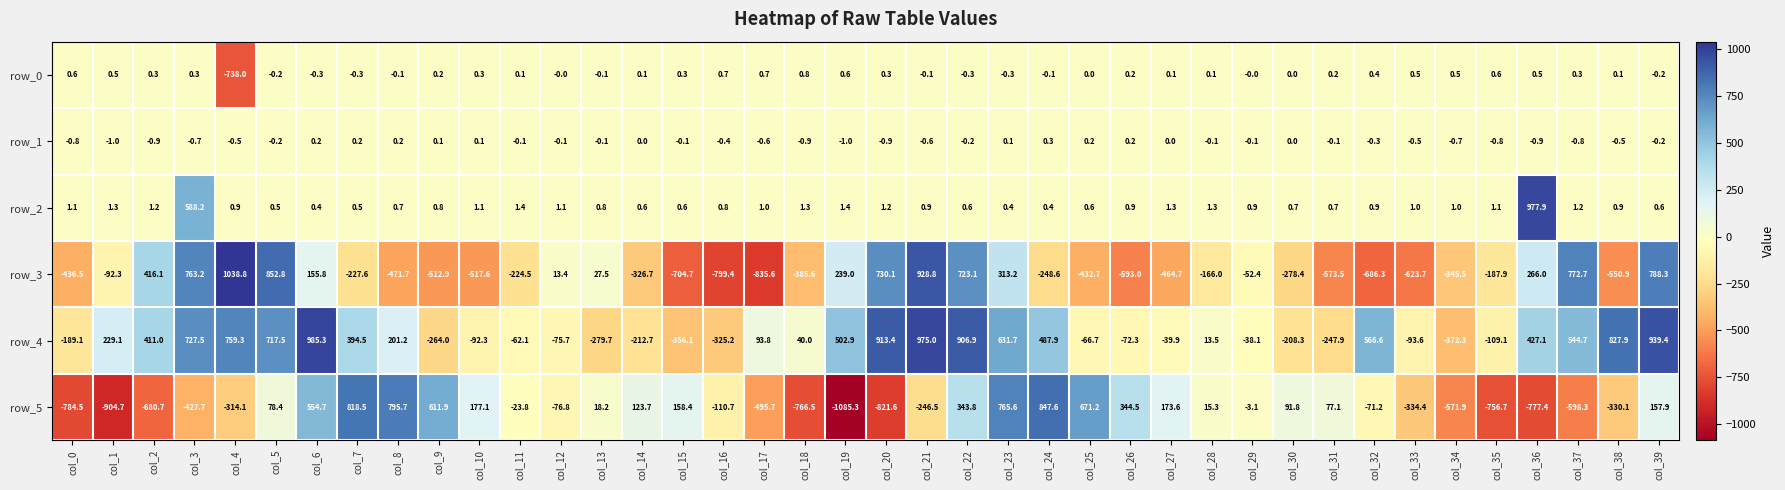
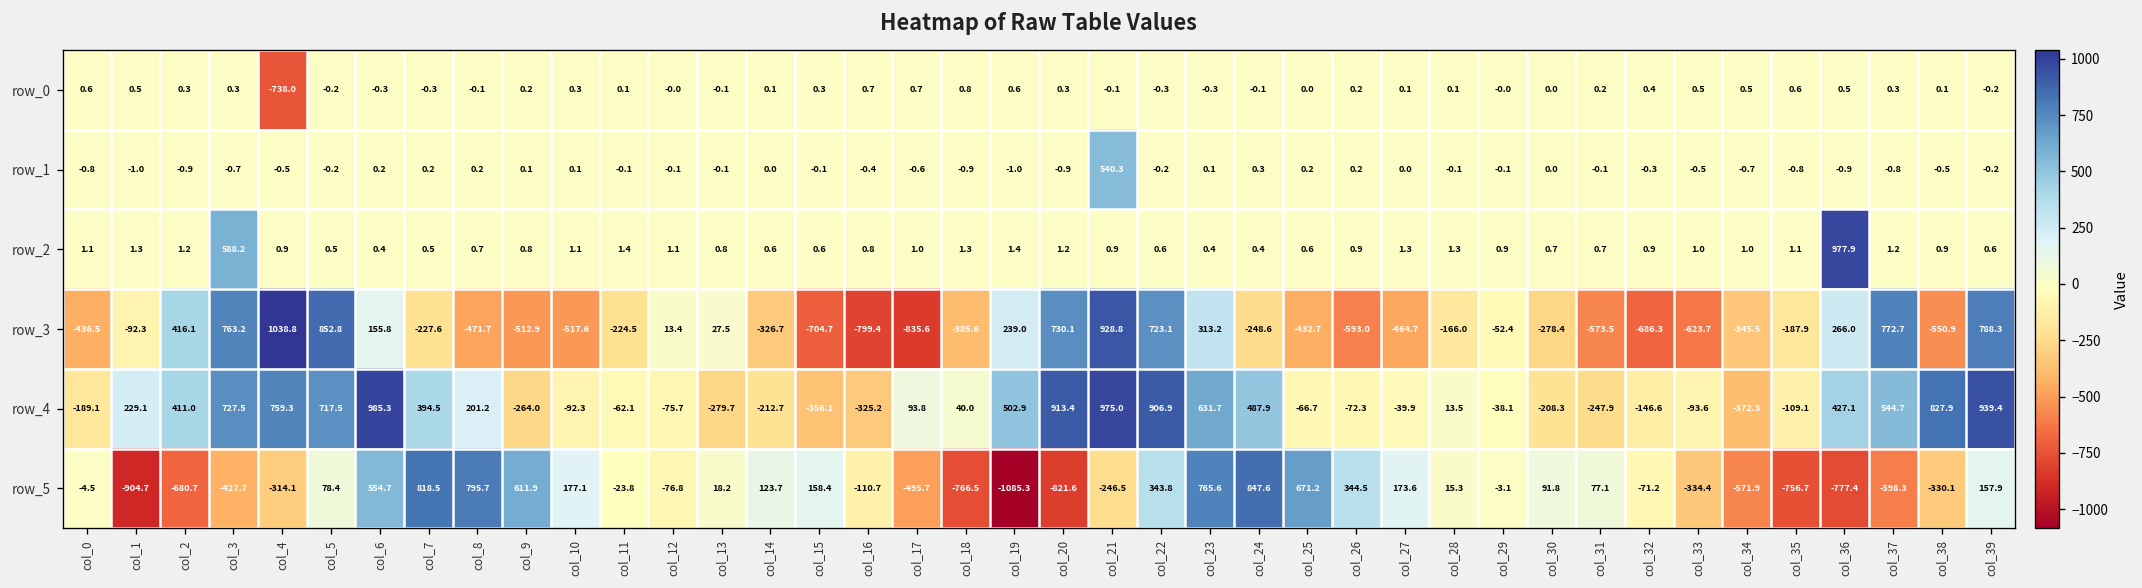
  {
    "row_1": {
      "col_0": -0.8,
      "col_1": -1.0,
      "col_2": -0.9,
      "col_3": -0.7,
      "col_4": -0.5,
      "col_5": -0.2,
      "col_6": 0.2,
      "col_7": 0.2,
      "col_8": 0.2,
      "col_9": 0.1,
      "col_10": 0.1,
      "col_11": -0.1,
      "col_12": -0.1,
      "col_13": -0.1,
      "col_14": 0.0,
      "col_15": -0.1,
      "col_16": -0.4,
      "col_17": -0.6,
      "col_18": -0.9,
      "col_19": -1.0,
      "col_20": -0.9,
-     "col_21": -0.6,
+     "col_21": 540.3,
      "col_22": -0.2,
      "col_23": 0.1,
      "col_24": 0.3,
      "col_25": 0.2,
      "col_26": 0.2,
      "col_27": 0.0,
      "col_28": -0.1,
      "col_29": -0.1,
      "col_30": 0.0,
      "col_31": -0.1,
      "col_32": -0.3,
      "col_33": -0.5,
      "col_34": -0.7,
      "col_35": -0.8,
      "col_36": -0.9,
      "col_37": -0.8,
      "col_38": -0.5,
      "col_39": -0.2
    },
    "row_4": {
      "col_0": -189.1,
      "col_1": 229.1,
      "col_2": 411.0,
      "col_3": 727.5,
      "col_4": 759.3,
      "col_5": 717.5,
      "col_6": 985.3,
      "col_7": 394.5,
      "col_8": 201.2,
      "col_9": -264.0,
      "col_10": -92.3,
      "col_11": -62.1,
      "col_12": -75.7,
      "col_13": -279.7,
      "col_14": -212.7,
      "col_15": -356.1,
      "col_16": -325.2,
      "col_17": 93.8,
      "col_18": 40.0,
      "col_19": 502.9,
      "col_20": 913.4,
      "col_21": 975.0,
      "col_22": 906.9,
      "col_23": 631.7,
      "col_24": 487.9,
      "col_25": -66.7,
      "col_26": -72.3,
      "col_27": -39.9,
      "col_28": 13.5,
      "col_29": -38.1,
      "col_30": -208.3,
      "col_31": -247.9,
-     "col_32": 566.6,
+     "col_32": -146.6,
      "col_33": -93.6,
      "col_34": -372.3,
      "col_35": -109.1,
      "col_36": 427.1,
      "col_37": 544.7,
      "col_38": 827.9,
      "col_39": 939.4
    },
    "row_5": {
-     "col_0": -784.5,
+     "col_0": -4.5,
      "col_1": -904.7,
      "col_2": -680.7,
      "col_3": -427.7,
      "col_4": -314.1,
      "col_5": 78.4,
      "col_6": 554.7,
      "col_7": 818.5,
      "col_8": 795.7,
      "col_9": 611.9,
      "col_10": 177.1,
      "col_11": -23.8,
      "col_12": -76.8,
      "col_13": 18.2,
      "col_14": 123.7,
      "col_15": 158.4,
      "col_16": -110.7,
      "col_17": -495.7,
      "col_18": -766.5,
      "col_19": -1085.3,
      "col_20": -821.6,
      "col_21": -246.5,
      "col_22": 343.8,
      "col_23": 765.6,
      "col_24": 847.6,
      "col_25": 671.2,
      "col_26": 344.5,
      "col_27": 173.6,
      "col_28": 15.3,
      "col_29": -3.1,
      "col_30": 91.8,
      "col_31": 77.1,
      "col_32": -71.2,
      "col_33": -334.4,
      "col_34": -571.9,
      "col_35": -756.7,
      "col_36": -777.4,
      "col_37": -598.3,
      "col_38": -330.1,
      "col_39": 157.9
    }
  }
